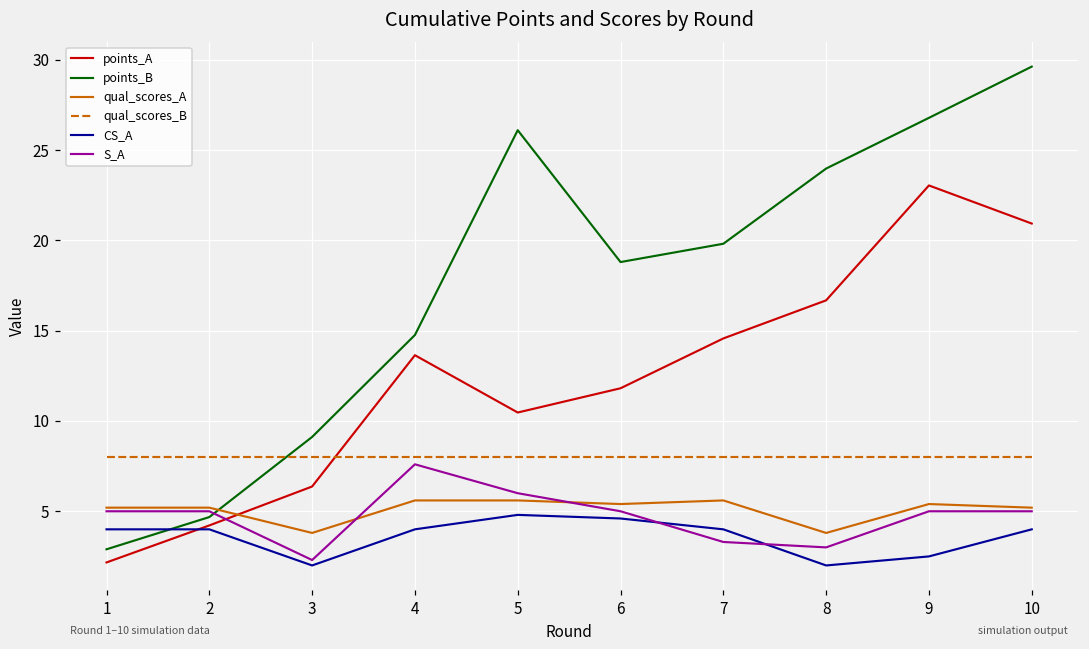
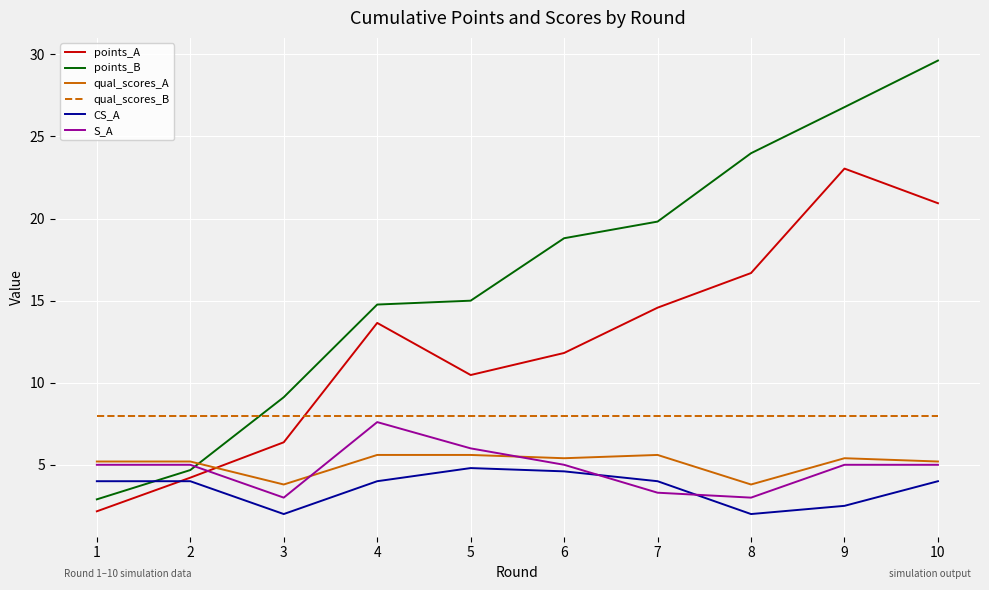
  {
    "points_A": {
      "1": 2.2,
      "2": 4.2,
      "3": 6.4,
      "4": 13.6,
      "5": 10.5,
      "6": 11.8,
      "7": 14.6,
      "8": 16.7,
      "9": 23.0,
      "10": 20.9
    },
    "points_B": {
      "1": 2.9,
      "2": 4.7,
      "3": 9.1,
      "4": 14.8,
-     "5": 26.1,
+     "5": 15.0,
      "6": 18.8,
      "7": 19.8,
      "8": 24.0,
      "9": 26.8,
      "10": 29.6
    },
    "CS_A": {
      "1": 4.0,
      "2": 4.0,
      "3": 2.0,
      "4": 4.0,
      "5": 4.8,
      "6": 4.6,
      "7": 4.0,
      "8": 2.0,
      "9": 2.5,
      "10": 4.0
    },
    "S_A": {
      "1": 5.0,
      "2": 5.0,
-     "3": 2.3,
+     "3": 3.0,
      "4": 7.6,
      "5": 6.0,
      "6": 5.0,
      "7": 3.3,
      "8": 3.0,
      "9": 5.0,
      "10": 5.0
    }
  }
